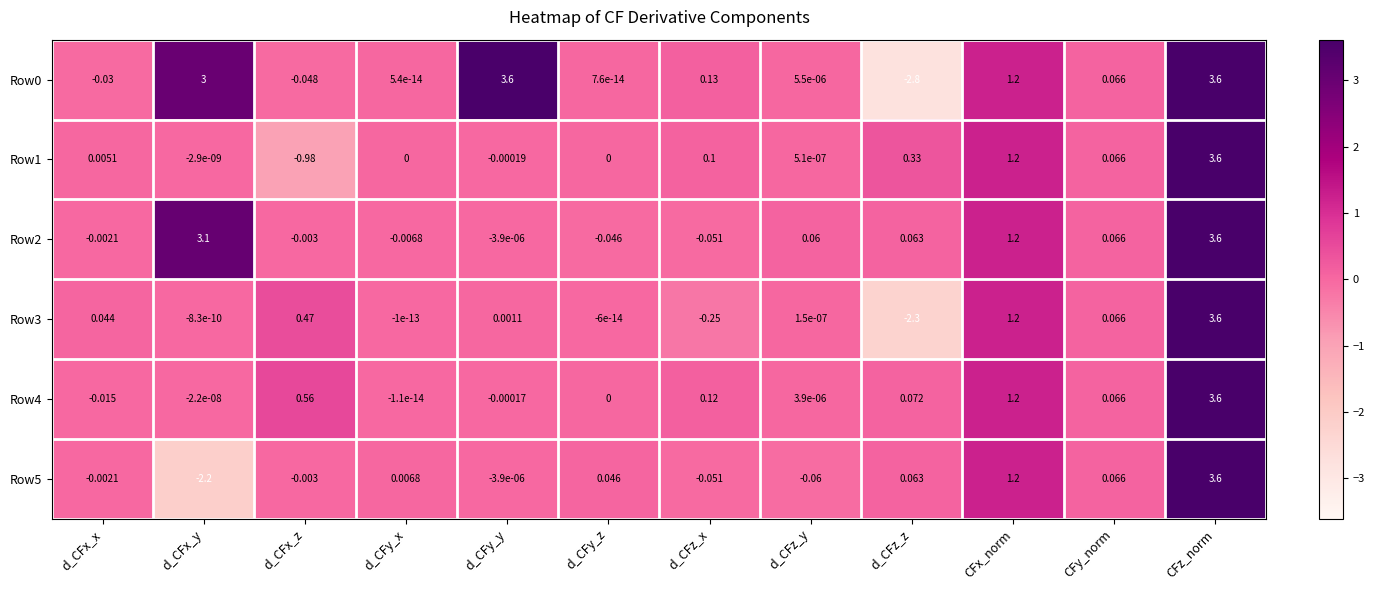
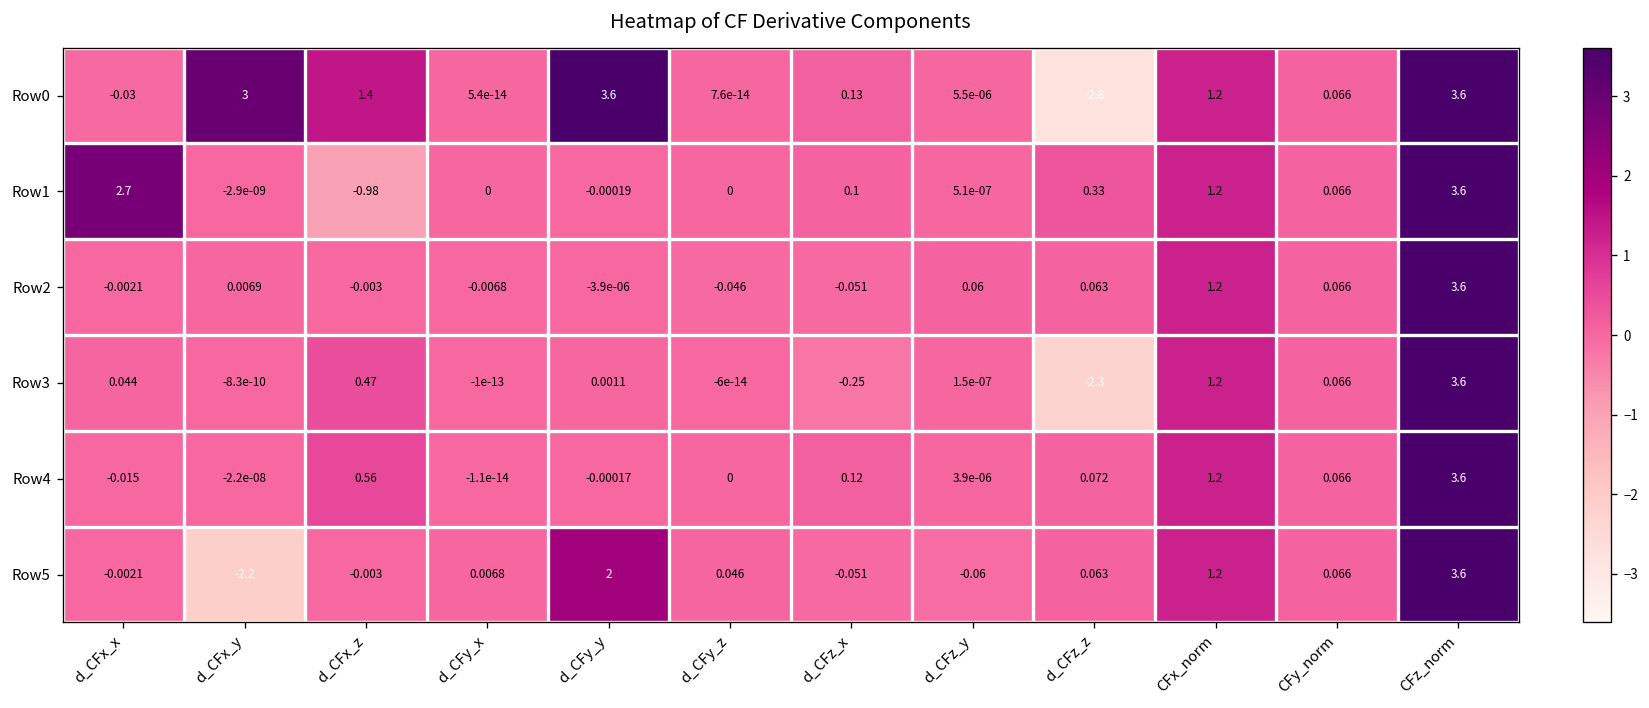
  {
    "Row0": {
      "d_CFx_x": "-0.03",
      "d_CFx_y": "3",
-     "d_CFx_z": "-0.048",
+     "d_CFx_z": "1.4",
      "d_CFy_x": "5.4e-14",
      "d_CFy_y": "3.6",
      "d_CFy_z": "7.6e-14",
      "d_CFz_x": "0.13",
      "d_CFz_y": "5.5e-06",
      "CFx_norm": "1.2",
      "CFy_norm": "0.066",
      "CFz_norm": "3.6"
    },
    "Row1": {
-     "d_CFx_x": "0.0051",
+     "d_CFx_x": "2.7",
      "d_CFx_y": "-2.9e-09",
      "d_CFx_z": "-0.98",
      "d_CFy_x": "0",
      "d_CFy_y": "-0.00019",
      "d_CFy_z": "0",
      "d_CFz_x": "0.1",
      "d_CFz_y": "5.1e-07",
      "d_CFz_z": "0.33",
      "CFx_norm": "1.2",
      "CFy_norm": "0.066",
      "CFz_norm": "3.6"
    },
    "Row2": {
      "d_CFx_x": "-0.0021",
-     "d_CFx_y": "3.1",
+     "d_CFx_y": "0.0069",
      "d_CFx_z": "-0.003",
      "d_CFy_x": "-0.0068",
      "d_CFy_y": "-3.9e-06",
      "d_CFy_z": "-0.046",
      "d_CFz_x": "-0.051",
      "d_CFz_y": "0.06",
      "d_CFz_z": "0.063",
      "CFx_norm": "1.2",
      "CFy_norm": "0.066",
      "CFz_norm": "3.6"
    },
    "Row3": {
      "d_CFx_x": "0.044",
      "d_CFx_y": "-8.3e-10",
      "d_CFx_z": "0.47",
      "d_CFy_x": "-1e-13",
      "d_CFy_y": "0.0011",
      "d_CFy_z": "-6e-14",
      "d_CFz_x": "-0.25",
      "d_CFz_y": "1.5e-07",
      "d_CFz_z": "-2.3",
      "CFx_norm": "1.2",
      "CFy_norm": "0.066",
      "CFz_norm": "3.6"
    },
    "Row4": {
      "d_CFx_x": "-0.015",
      "d_CFx_y": "-2.2e-08",
      "d_CFx_z": "0.56",
      "d_CFy_x": "-1.1e-14",
      "d_CFy_y": "-0.00017",
      "d_CFy_z": "0",
      "d_CFz_x": "0.12",
      "d_CFz_y": "3.9e-06",
      "d_CFz_z": "0.072",
      "CFx_norm": "1.2",
      "CFy_norm": "0.066",
      "CFz_norm": "3.6"
    },
    "Row5": {
      "d_CFx_x": "-0.0021",
      "d_CFx_y": "-2.2",
      "d_CFx_z": "-0.003",
      "d_CFy_x": "0.0068",
-     "d_CFy_y": "-3.9e-06",
+     "d_CFy_y": "2",
      "d_CFy_z": "0.046",
      "d_CFz_x": "-0.051",
      "d_CFz_y": "-0.06",
      "d_CFz_z": "0.063",
      "CFx_norm": "1.2",
      "CFy_norm": "0.066",
      "CFz_norm": "3.6"
    }
  }
